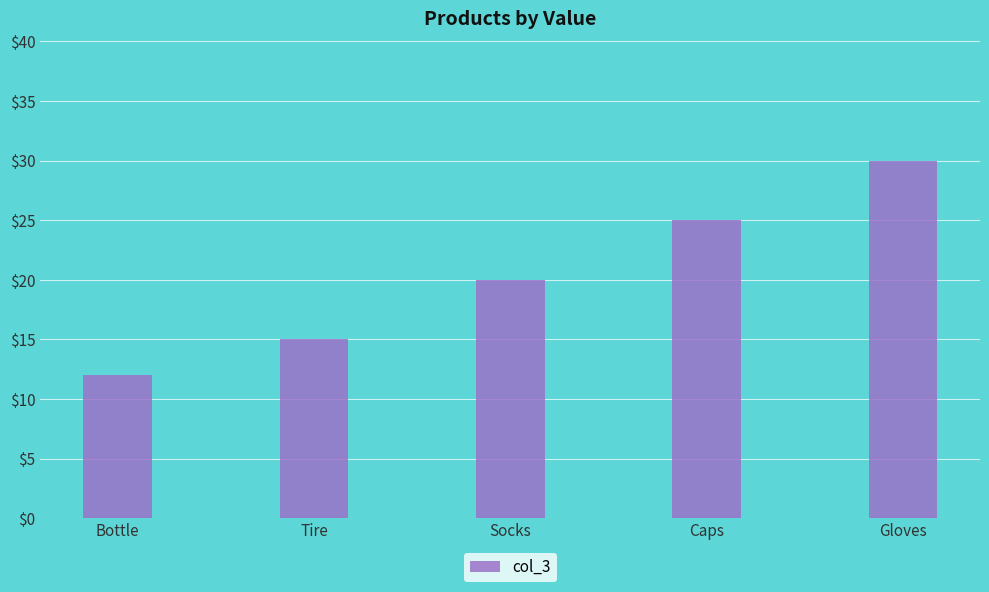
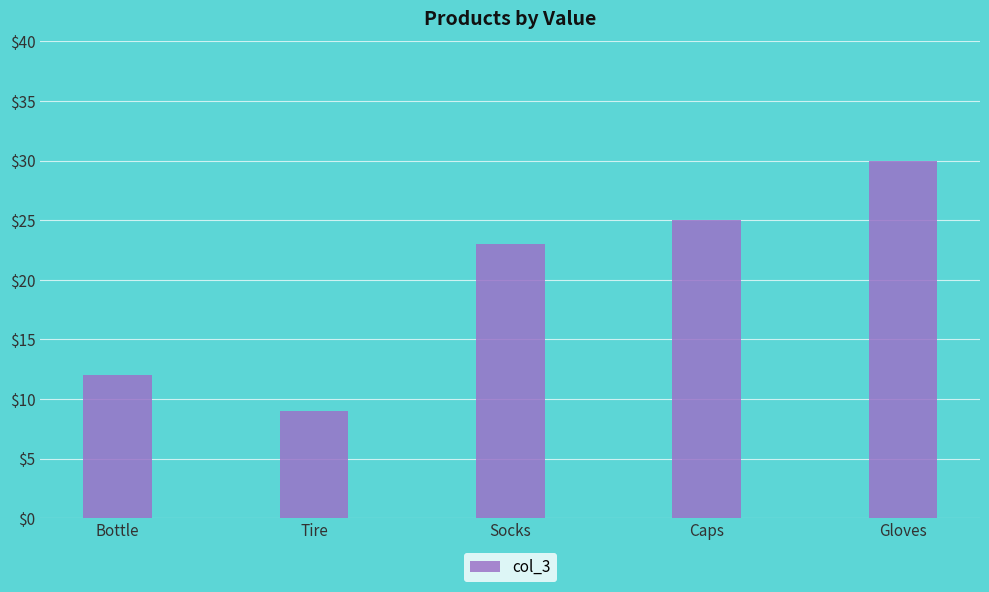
  {
    "Bottle": "$12",
-   "Tire": "$15",
-   "Socks": "$20",
+   "Tire": "$9",
+   "Socks": "$23",
    "Caps": "$25",
    "Gloves": "$30"
  }
